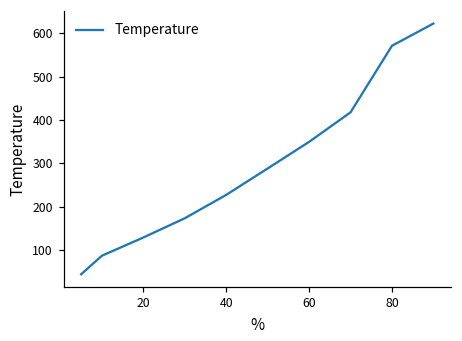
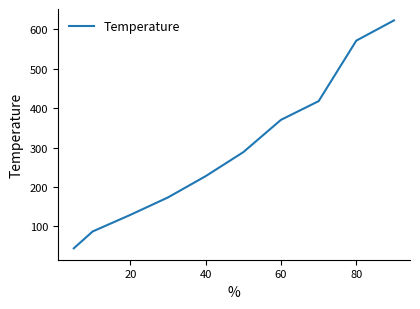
  {
    "20": 130,
    "40": 230,
-   "60": 350,
+   "60": 370,
    "80": 570
  }
